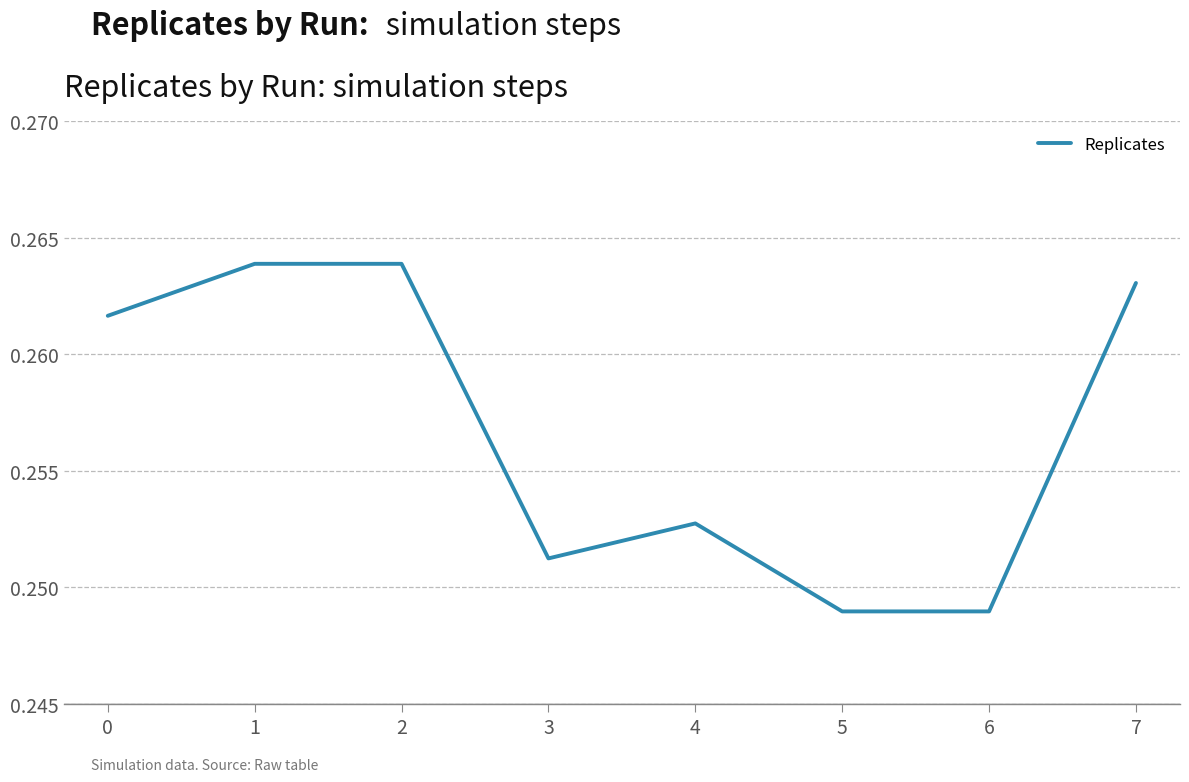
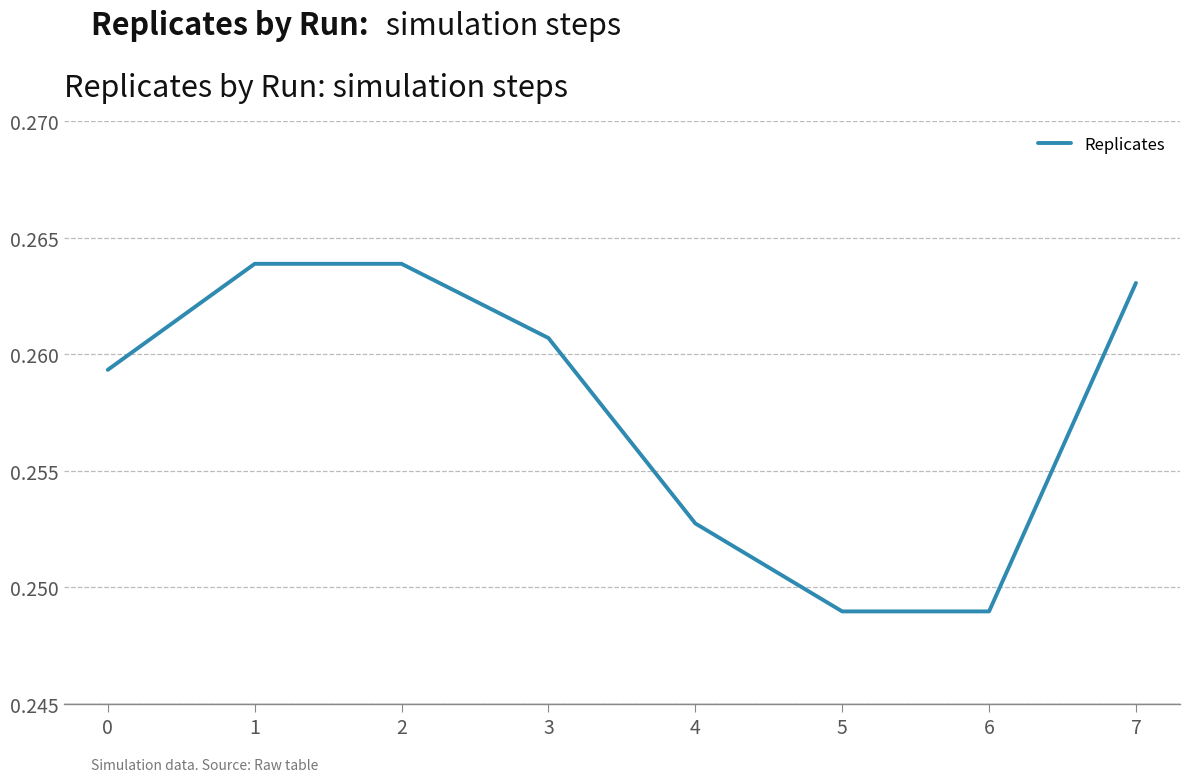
  {
-   "0": 0.2616,
+   "0": 0.2593,
    "1": 0.2639,
    "2": 0.2639,
-   "3": 0.2512,
+   "3": 0.2607,
    "4": 0.2527,
    "5": 0.2490,
    "6": 0.2490,
    "7": 0.2631
  }
